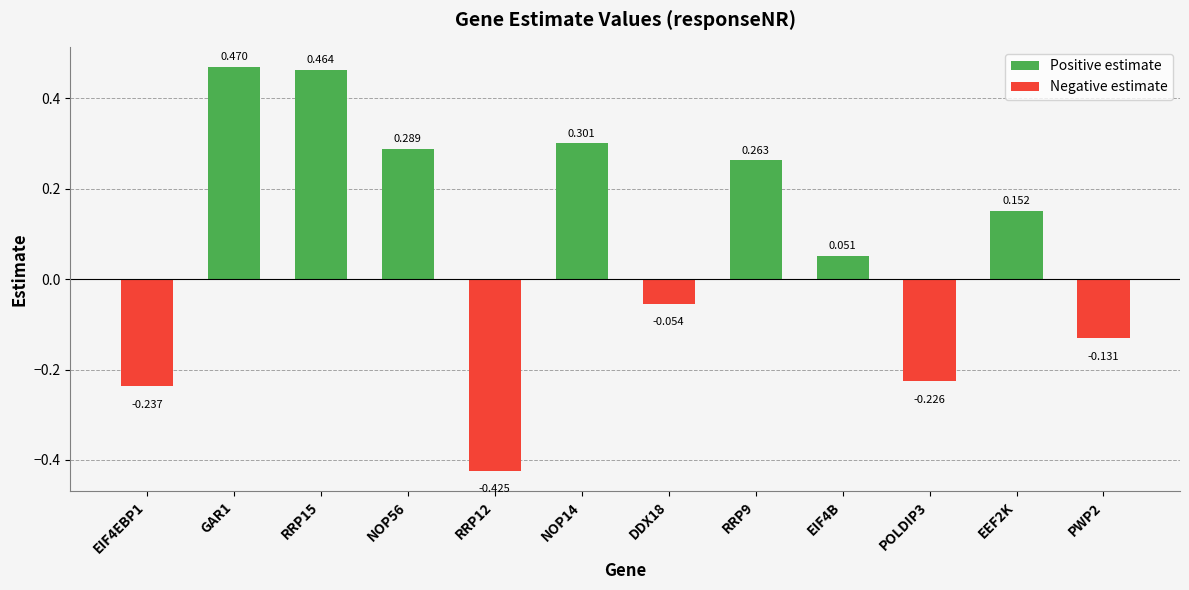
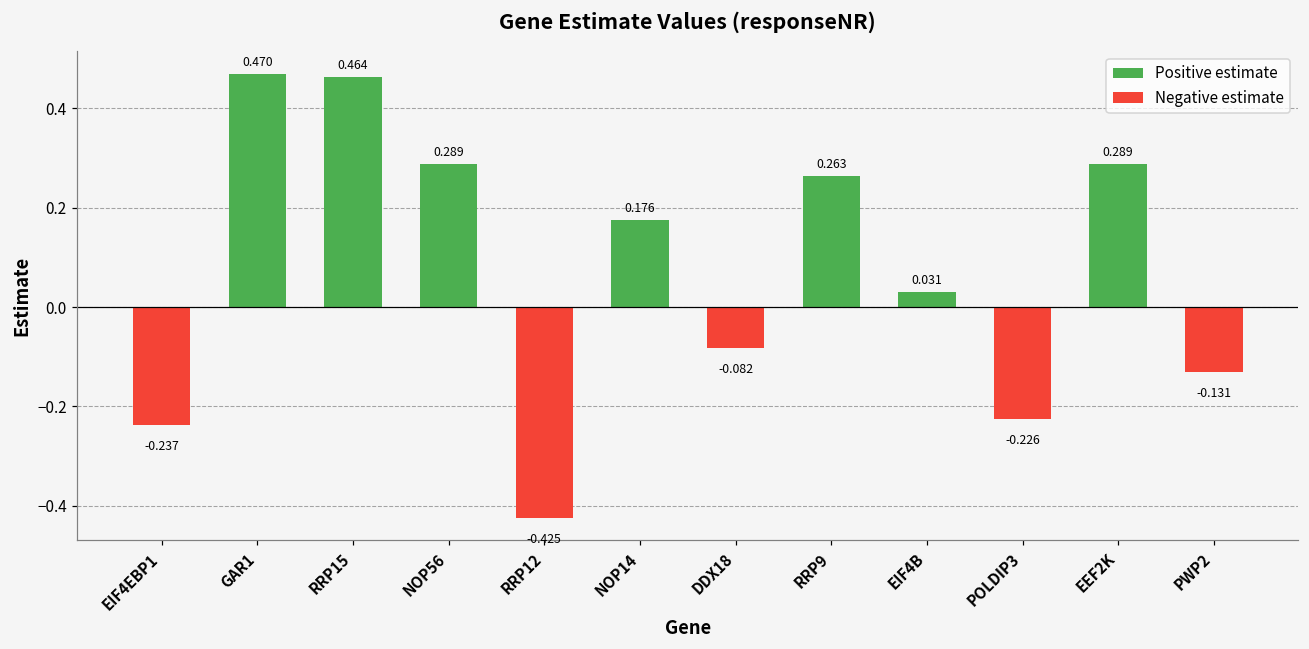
  {
    "Positive estimate": {
      "GAR1": 0.470,
      "RRP15": 0.464,
      "NOP56": 0.289,
-     "NOP14": 0.301,
+     "NOP14": 0.176,
      "RRP9": 0.263,
-     "EIF4B": 0.051,
-     "EEF2K": 0.152
+     "EIF4B": 0.031,
+     "EEF2K": 0.289
    },
    "Negative estimate": {
      "EIF4EBP1": -0.237,
      "RRP12": -0.425,
-     "DDX18": -0.054,
+     "DDX18": -0.082,
      "POLDIP3": -0.226,
      "PWP2": -0.131
    }
  }
